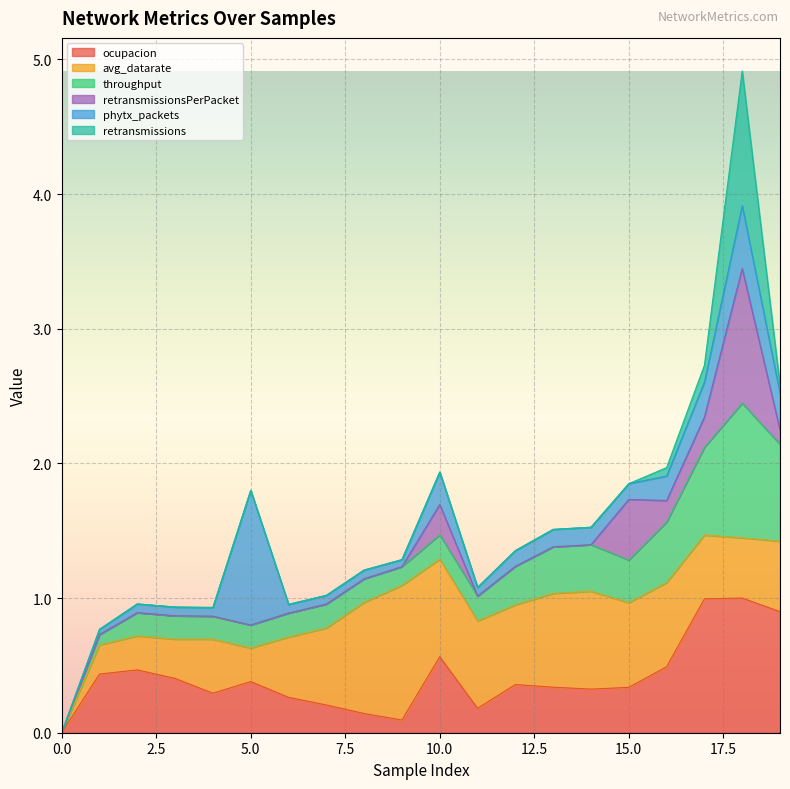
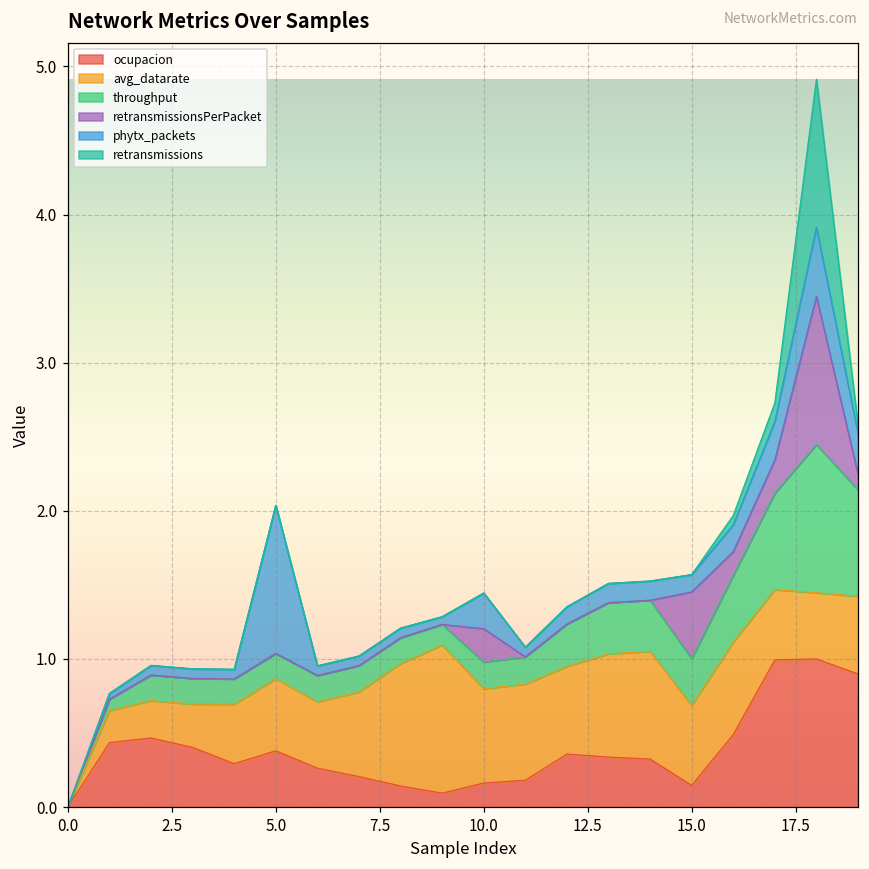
  {
    "ocupacion": {
      "5.0": 0.38,
-     "10.0": 0.56,
-     "15.0": 0.34
+     "10.0": 0.16,
+     "15.0": 0.15
    },
    "avg_datarate": {
-     "5.0": 0.25,
-     "10.0": 0.72,
-     "15.0": 0.63
+     "5.0": 0.49,
+     "10.0": 0.64,
+     "15.0": 0.54
    },
    "retransmissionsPerPacket": {
      "10.0": 0.23,
      "15.0": 0.45
    }
  }
